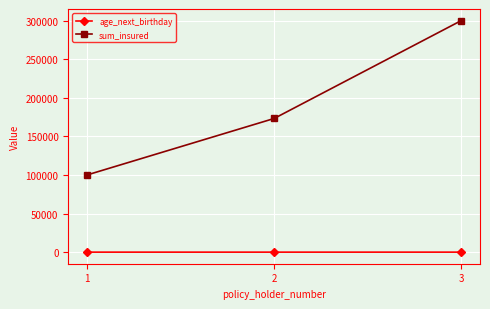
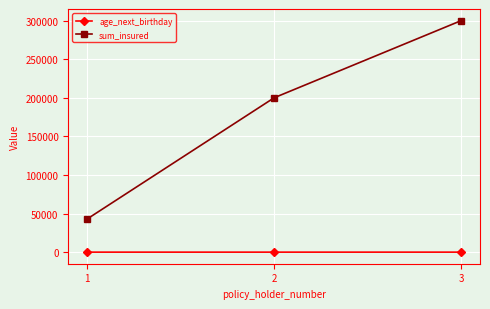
  {
    "age_next_birthday": {
      "1": 0,
      "2": 0,
      "3": 0
    },
    "sum_insured": {
-     "1": 100000,
-     "2": 170000,
+     "1": 40000,
+     "2": 200000,
      "3": 300000
    }
  }
